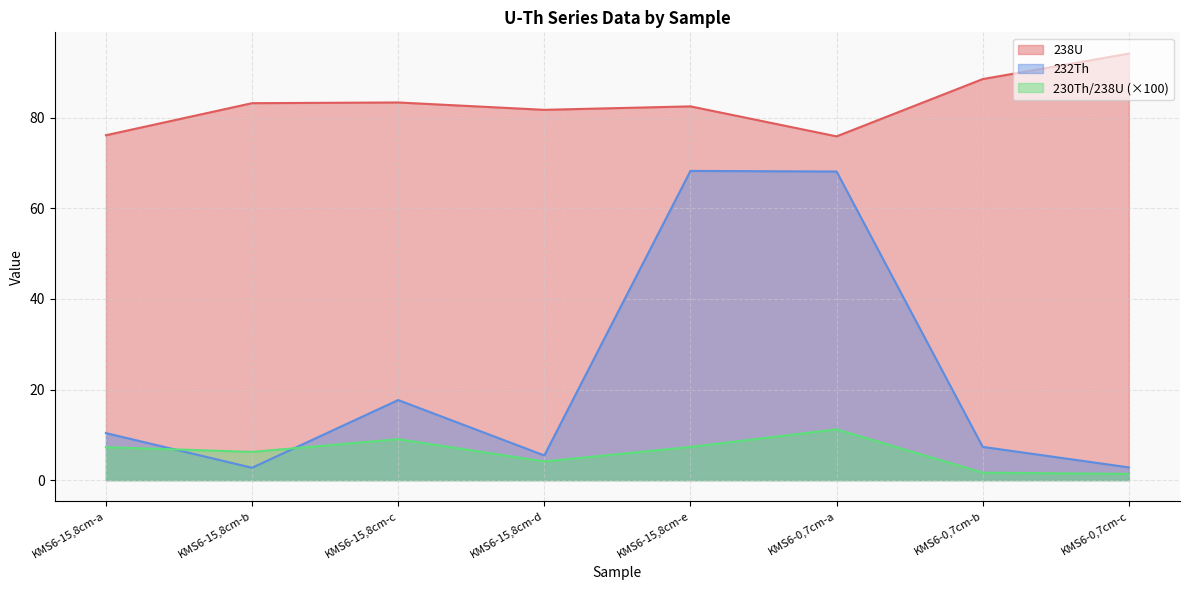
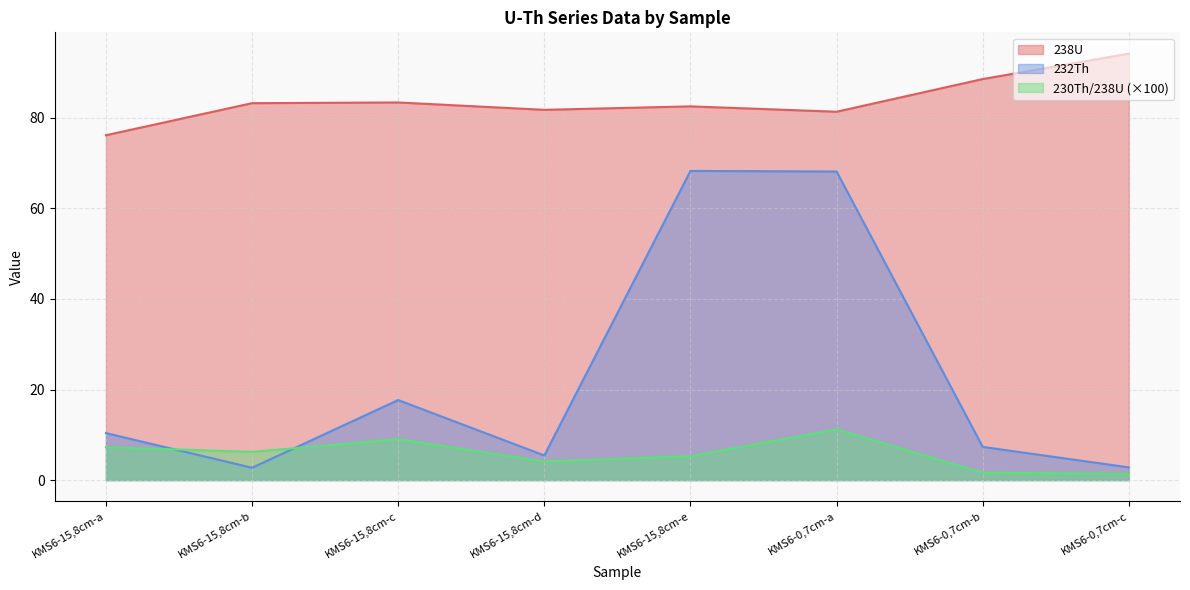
  {
    "238U": {
      "KMS6-15,8cm-a": 76,
      "KMS6-15,8cm-b": 83,
      "KMS6-15,8cm-c": 83,
      "KMS6-15,8cm-d": 82,
      "KMS6-15,8cm-e": 83,
-     "KMS6-0,7cm-a": 76,
+     "KMS6-0,7cm-a": 81,
      "KMS6-0,7cm-b": 89
    },
    "232Th": {
      "KMS6-15,8cm-a": 10,
      "KMS6-15,8cm-b": 3,
      "KMS6-15,8cm-c": 18,
      "KMS6-15,8cm-d": 5,
      "KMS6-15,8cm-e": 68,
      "KMS6-0,7cm-a": 68,
      "KMS6-0,7cm-b": 7,
      "KMS6-0,7cm-c": 3
    },
    "230Th/238U (×100)": {
      "KMS6-15,8cm-a": 7,
      "KMS6-15,8cm-b": 6,
      "KMS6-15,8cm-c": 9,
      "KMS6-15,8cm-d": 4,
-     "KMS6-15,8cm-e": 7,
+     "KMS6-15,8cm-e": 5,
      "KMS6-0,7cm-a": 11,
      "KMS6-0,7cm-b": 2,
      "KMS6-0,7cm-c": 1
    }
  }
